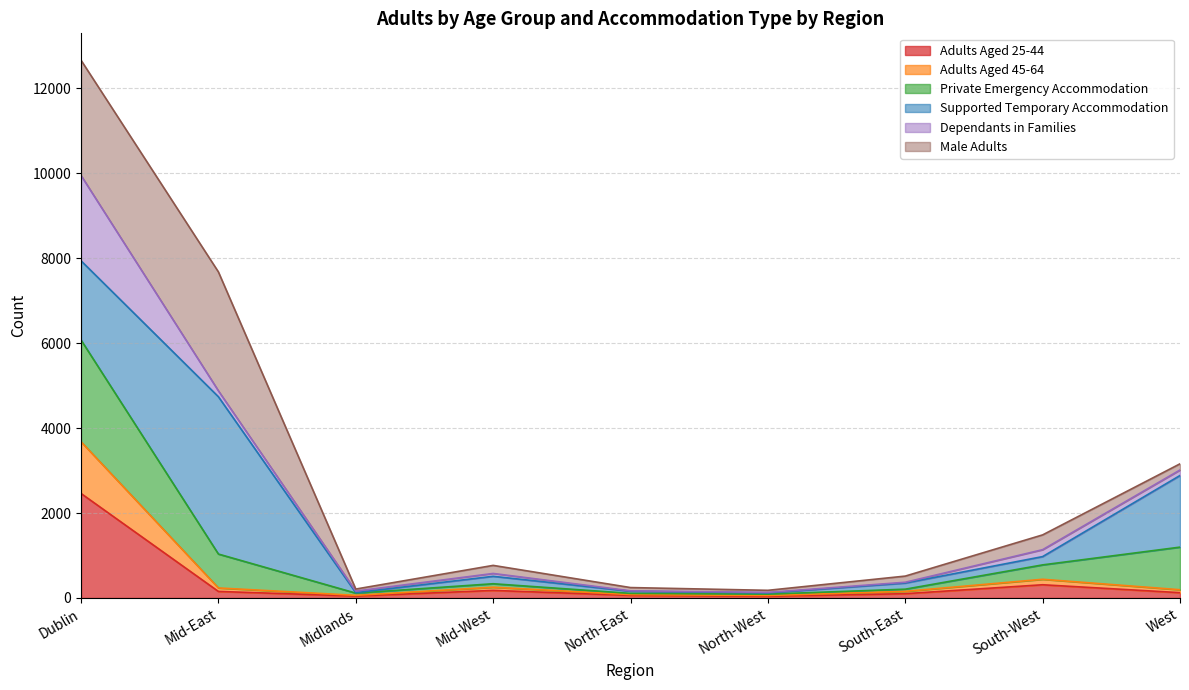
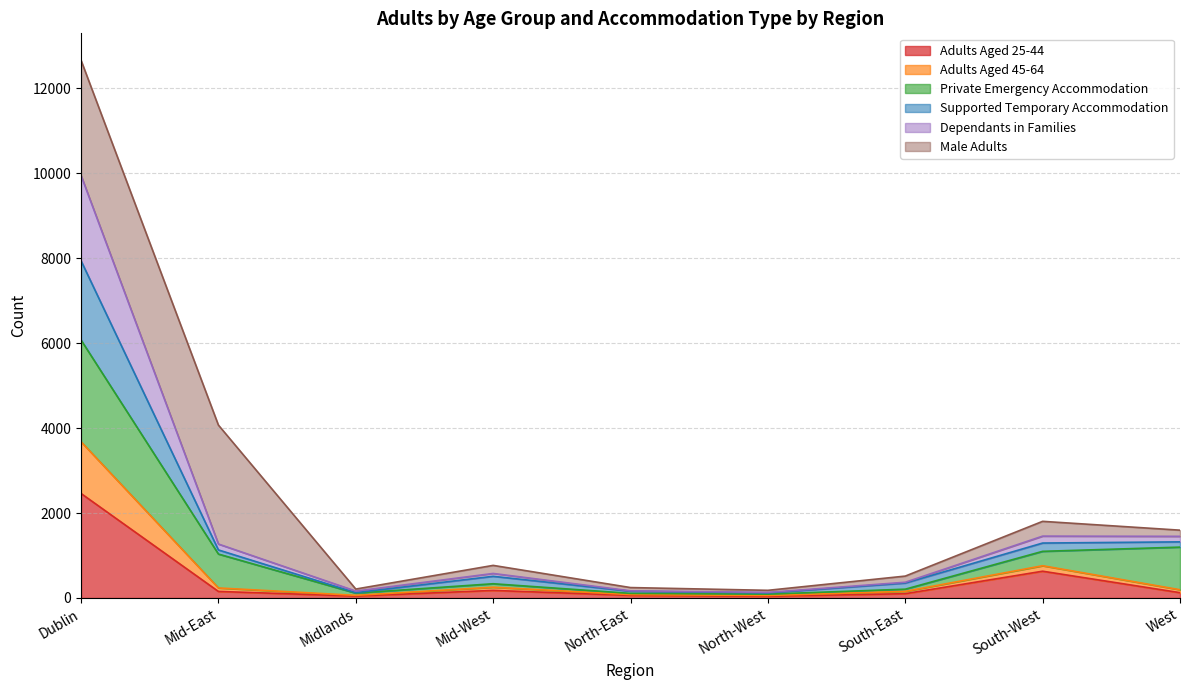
  {
    "Adults Aged 25-44": {
      "Dublin": 2500,
      "Mid-East": 200,
      "Mid-West": 200,
-     "South-West": 300,
+     "South-West": 600,
      "West": 100
    },
    "Adults Aged 45-64": {
      "Dublin": 1200,
      "Mid-East": 100,
      "Mid-West": 100,
      "South-West": 100,
      "West": 100
    },
    "Private Emergency Accommodation": {
      "Dublin": 2400,
      "Mid-East": 800,
      "Mid-West": 100,
      "South-West": 300,
      "West": 1000
    },
    "Supported Temporary Accommodation": {
      "Dublin": 1900,
-     "Mid-East": 3700,
+     "Mid-East": 100,
      "Mid-West": 200,
      "South-West": 200,
-     "West": 1700
+     "West": 100
    },
    "Dependants in Families": {
      "Dublin": 2000,
      "Mid-East": 100,
      "Mid-West": 100,
      "South-West": 200,
      "West": 100
    },
    "Male Adults": {
      "Dublin": 2700,
      "Mid-East": 2800,
      "Mid-West": 200,
      "North-East": 100,
      "South-East": 100,
      "South-West": 300,
      "West": 100
    }
  }
